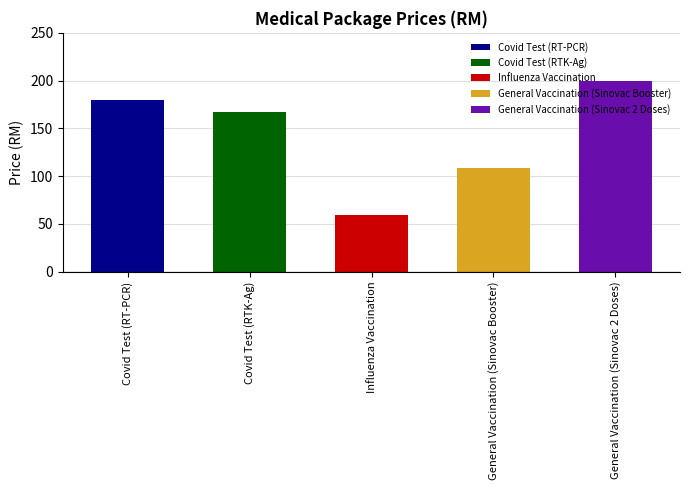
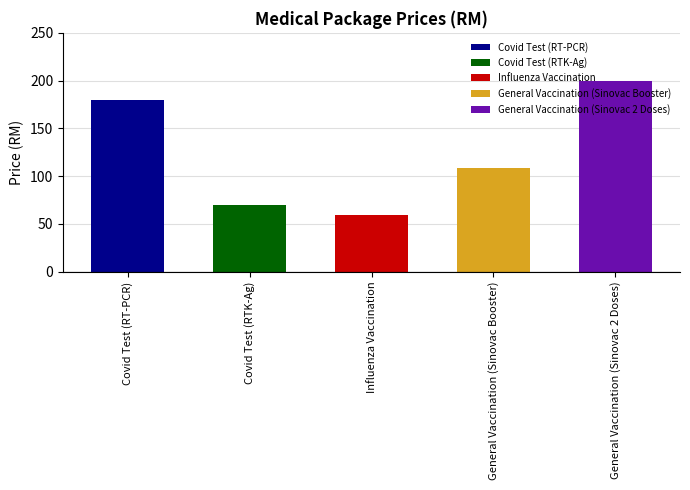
  {
    "Covid Test (RT-PCR)": 180,
-   "Covid Test (RTK-Ag)": 170,
+   "Covid Test (RTK-Ag)": 70,
    "Influenza Vaccination": 60,
    "General Vaccination (Sinovac Booster)": 110,
    "General Vaccination (Sinovac 2 Doses)": 200
  }
